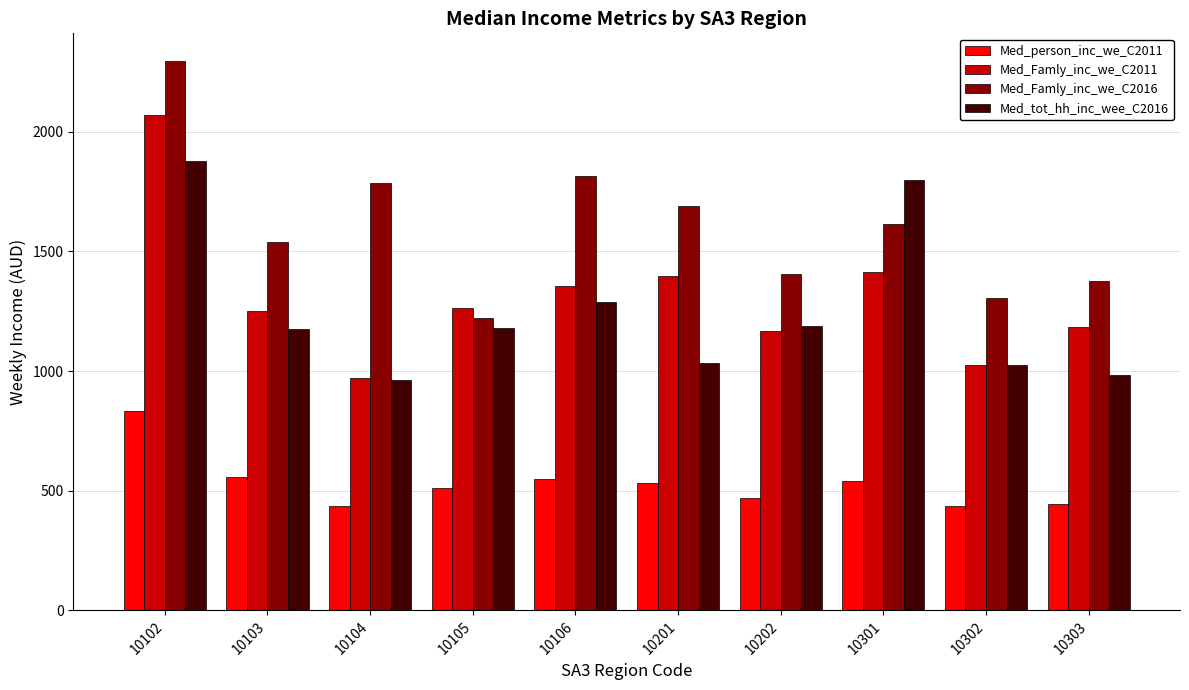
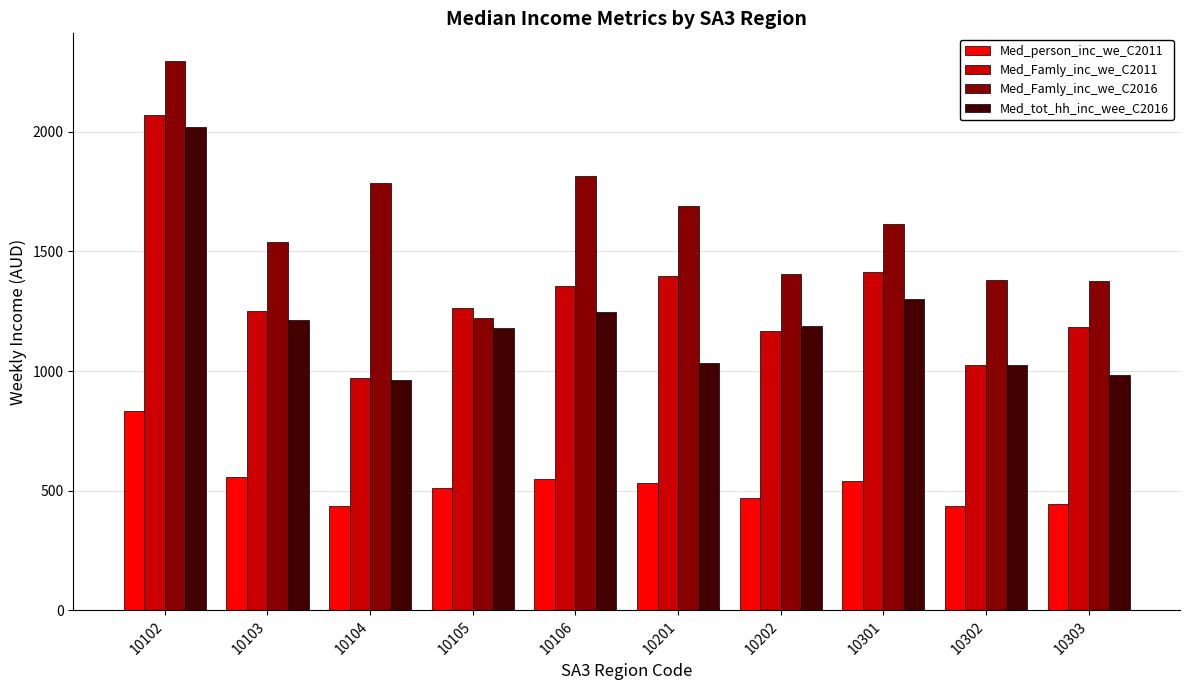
  {
    "Med_Famly_inc_we_C2016": {
      "10102": 2300,
      "10103": 1540,
      "10104": 1780,
      "10105": 1220,
      "10106": 1810,
      "10201": 1690,
      "10202": 1410,
      "10301": 1620,
-     "10302": 1310,
+     "10302": 1380,
      "10303": 1380
    },
    "Med_tot_hh_inc_wee_C2016": {
-     "10102": 1880,
-     "10103": 1180,
+     "10102": 2020,
+     "10103": 1210,
      "10104": 960,
      "10105": 1180,
-     "10106": 1290,
+     "10106": 1250,
      "10201": 1030,
      "10202": 1190,
-     "10301": 1800,
+     "10301": 1300,
      "10302": 1030,
      "10303": 980
    }
  }
